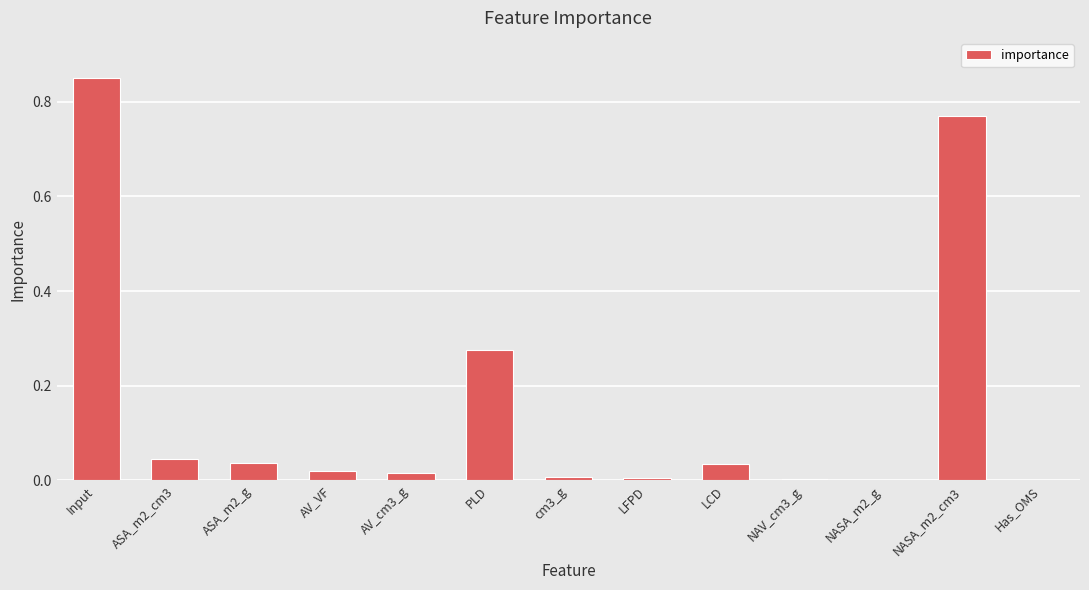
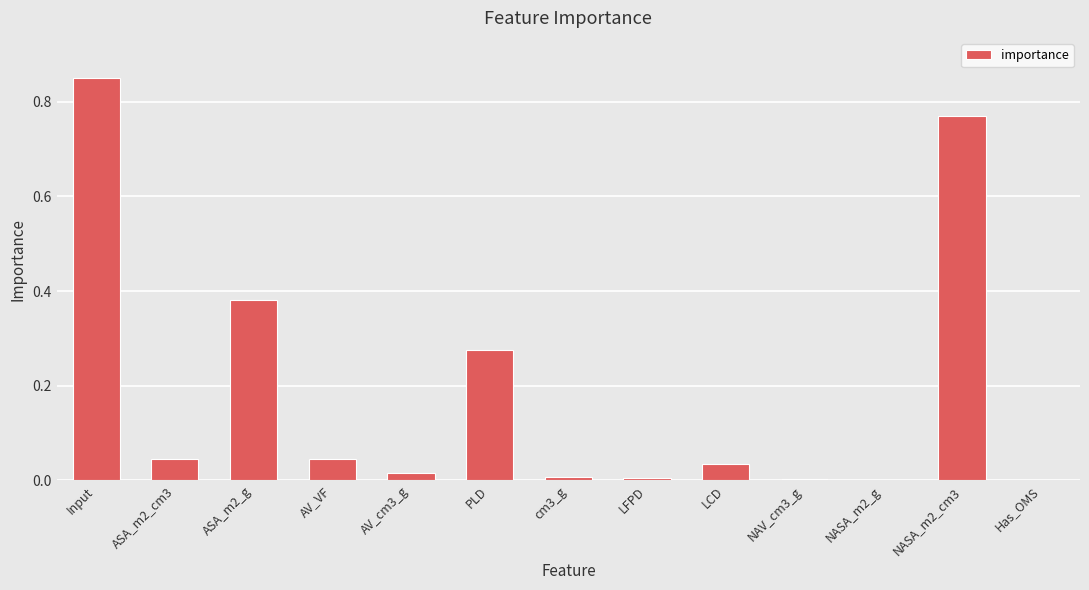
  {
    "Input": 0.85,
    "ASA_m2_cm3": 0.05,
-   "ASA_m2_g": 0.04,
-   "AV_VF": 0.02,
+   "ASA_m2_g": 0.38,
+   "AV_VF": 0.05,
    "AV_cm3_g": 0.02,
    "PLD": 0.28,
    "cm3_g": 0.01,
    "LFPD": 0.01,
    "LCD": 0.03,
    "NASA_m2_cm3": 0.77
  }
